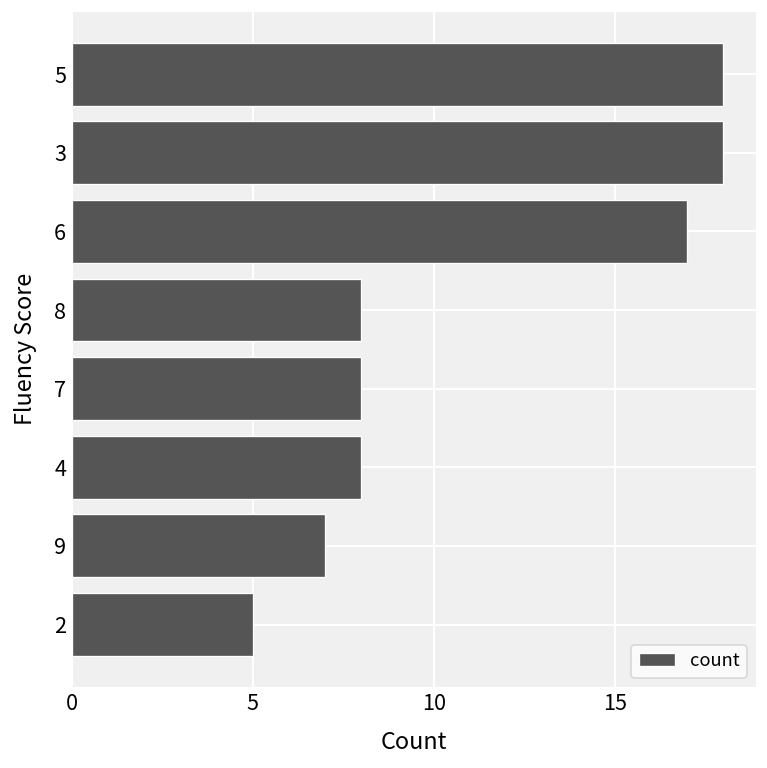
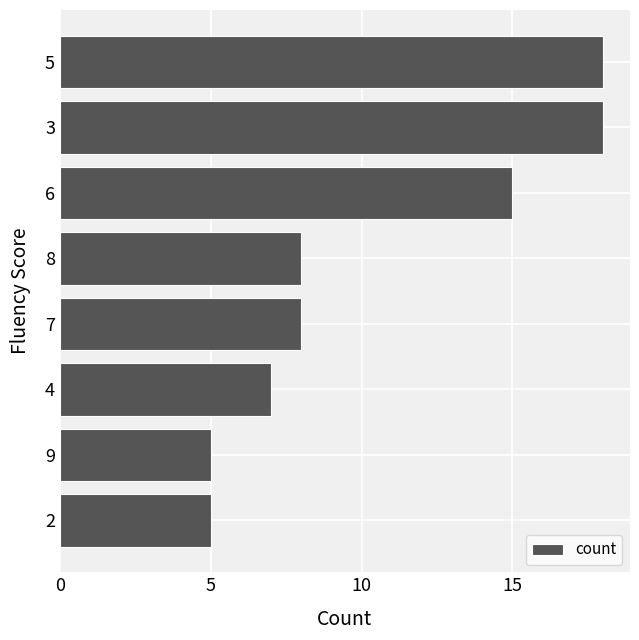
  {
    "5": 18,
    "3": 18,
-   "6": 17,
+   "6": 15,
    "8": 8,
    "7": 8,
-   "4": 8,
-   "9": 7,
+   "4": 7,
+   "9": 5,
    "2": 5
  }
